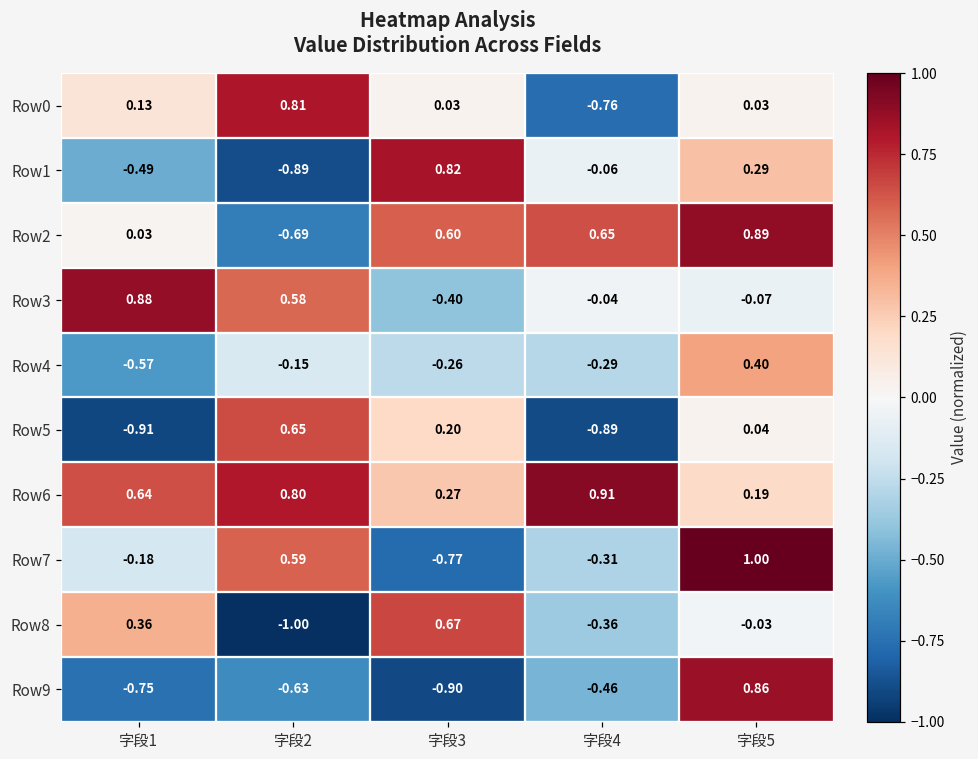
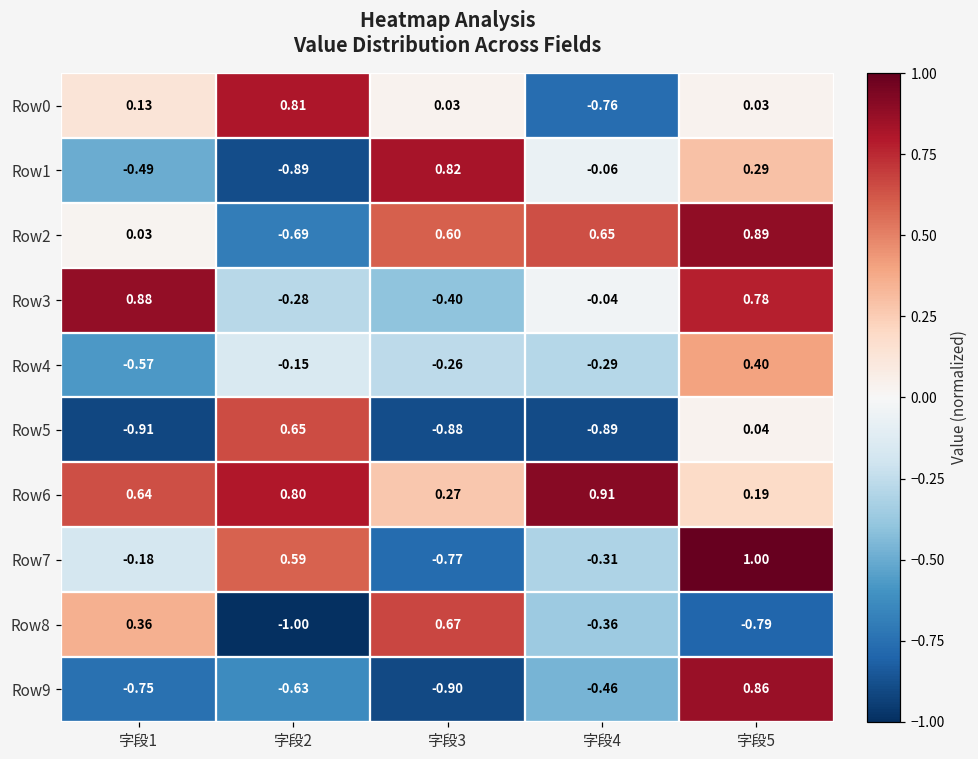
  {
    "Row0": {
      "字段1": 0.13,
      "字段2": 0.81,
      "字段3": 0.03,
      "字段4": -0.76,
      "字段5": 0.03
    },
    "Row1": {
      "字段1": -0.49,
      "字段2": -0.89,
      "字段3": 0.82,
      "字段4": -0.06,
      "字段5": 0.29
    },
    "Row2": {
      "字段1": 0.03,
      "字段2": -0.69,
      "字段3": 0.60,
      "字段4": 0.65,
      "字段5": 0.89
    },
    "Row3": {
      "字段1": 0.88,
-     "字段2": 0.58,
+     "字段2": -0.28,
      "字段3": -0.40,
      "字段4": -0.04,
-     "字段5": -0.07
+     "字段5": 0.78
    },
    "Row4": {
      "字段1": -0.57,
      "字段2": -0.15,
      "字段3": -0.26,
      "字段4": -0.29,
      "字段5": 0.40
    },
    "Row5": {
      "字段1": -0.91,
      "字段2": 0.65,
-     "字段3": 0.20,
+     "字段3": -0.88,
      "字段4": -0.89,
      "字段5": 0.04
    },
    "Row6": {
      "字段1": 0.64,
      "字段2": 0.80,
      "字段3": 0.27,
      "字段4": 0.91,
      "字段5": 0.19
    },
    "Row7": {
      "字段1": -0.18,
      "字段2": 0.59,
      "字段3": -0.77,
      "字段4": -0.31,
      "字段5": 1.00
    },
    "Row8": {
      "字段1": 0.36,
      "字段2": -1.00,
      "字段3": 0.67,
      "字段4": -0.36,
-     "字段5": -0.03
+     "字段5": -0.79
    },
    "Row9": {
      "字段1": -0.75,
      "字段2": -0.63,
      "字段3": -0.90,
      "字段4": -0.46,
      "字段5": 0.86
    }
  }
